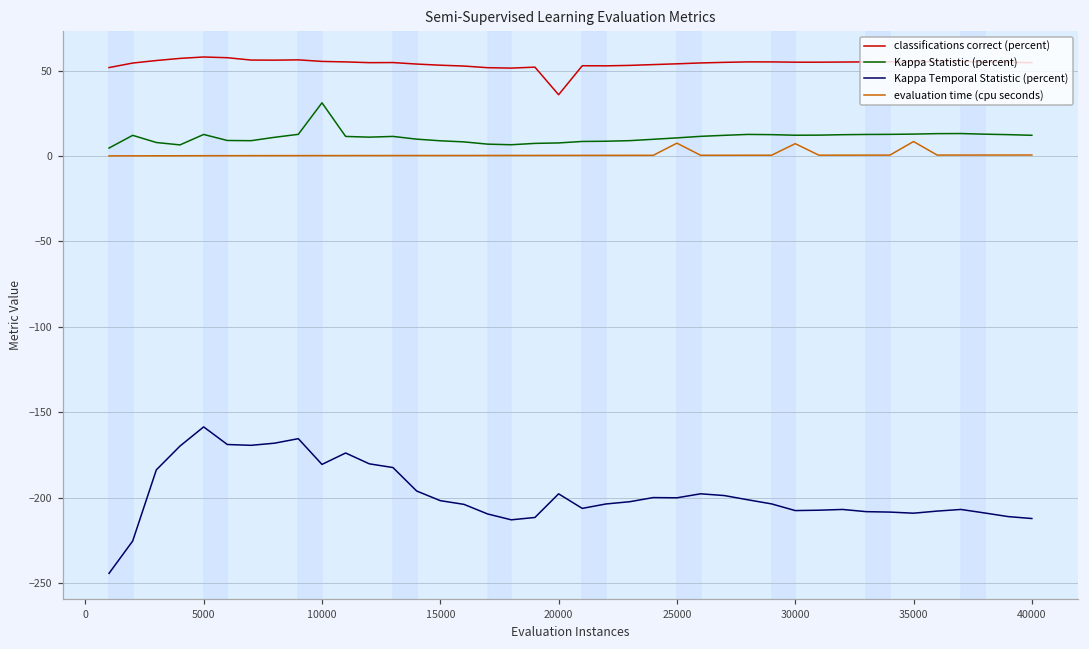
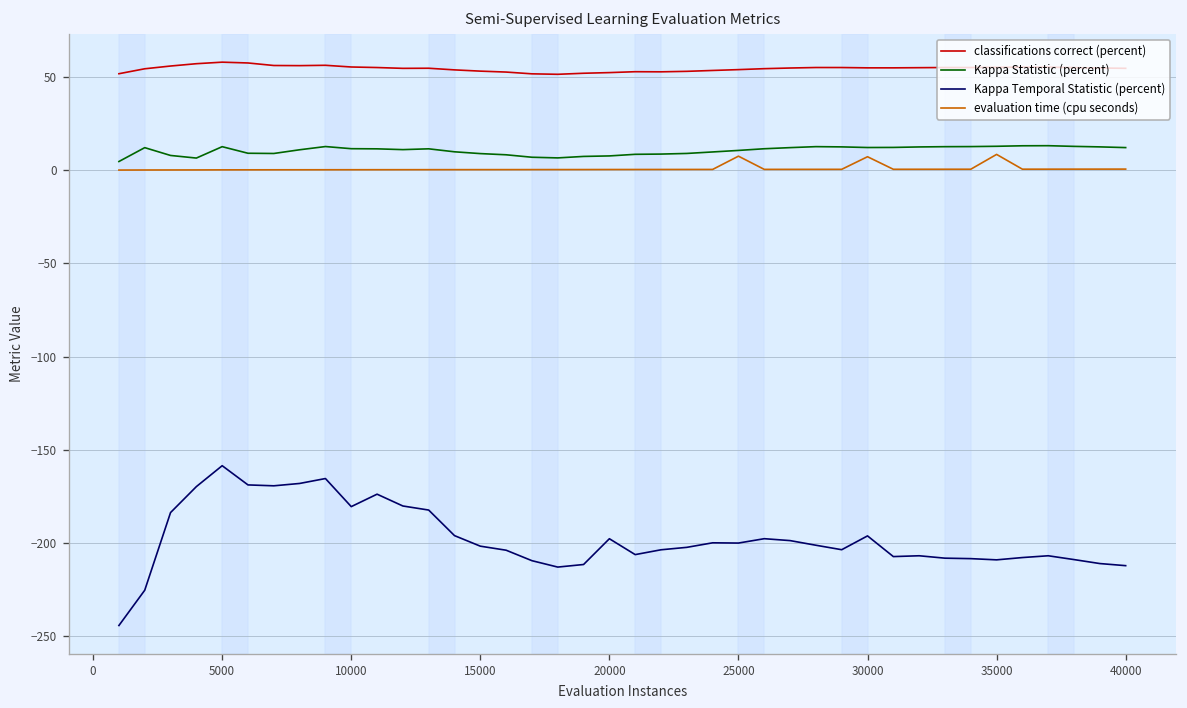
  {
    "classifications correct (percent)": {
      "5000": 58,
      "10000": 55,
      "15000": 53,
-     "20000": 36,
+     "20000": 52,
      "25000": 54,
      "30000": 55
    },
    "Kappa Statistic (percent)": {
      "5000": 13,
-     "10000": 31,
+     "10000": 12,
      "15000": 9,
      "20000": 8,
      "25000": 11,
      "30000": 12,
      "35000": 13,
      "40000": 12
    },
    "Kappa Temporal Statistic (percent)": {
      "5000": -159,
      "10000": -181,
      "15000": -202,
      "20000": -198,
      "25000": -200,
-     "30000": -208,
+     "30000": -196,
      "35000": -209,
      "40000": -212
    },
    "evaluation time (cpu seconds)": {
      "5000": 0,
      "10000": 0,
      "15000": 0,
      "20000": 0,
      "25000": 8,
      "30000": 7,
      "35000": 9,
      "40000": 1
    }
  }
